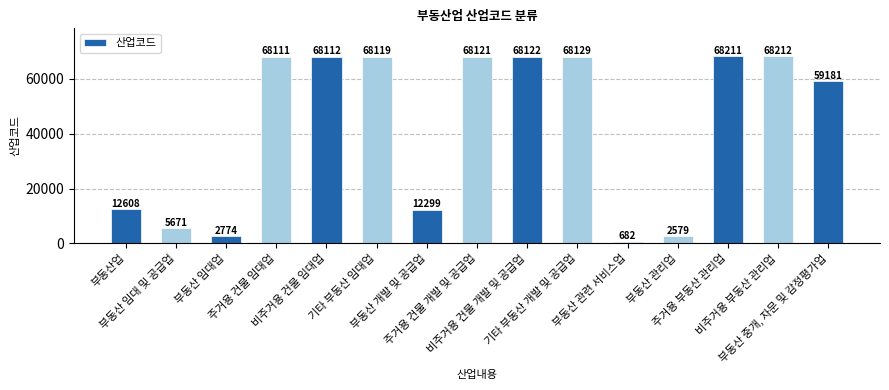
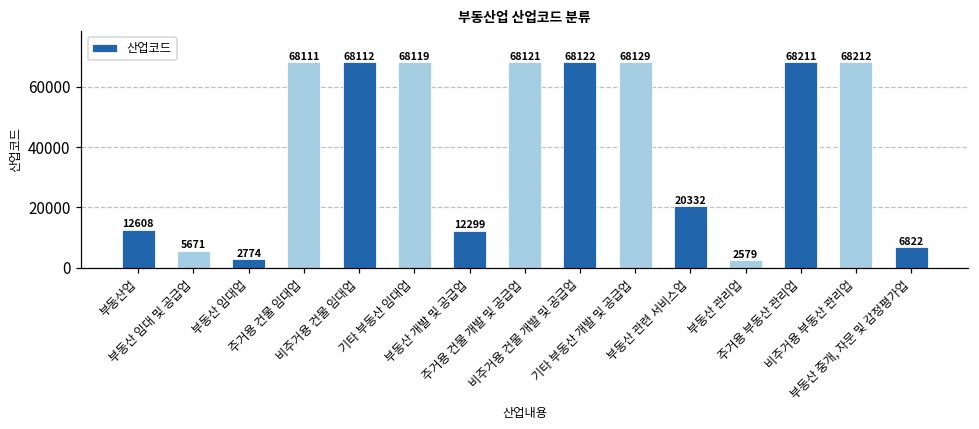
  {
    "부동산업": 12608,
    "부동산 임대 및 공급업": 5671,
    "부동산 임대업": 2774,
    "주거용 건물 임대업": 68111,
    "비주거용 건물 임대업": 68112,
    "기타 부동산 임대업": 68119,
    "부동산 개발 및 공급업": 12299,
    "주거용 건물 개발 및 공급업": 68121,
    "비주거용 건물 개발 및 공급업": 68122,
    "기타 부동산 개발 및 공급업": 68129,
-   "부동산 관련 서비스업": 682,
+   "부동산 관련 서비스업": 20332,
    "부동산 관리업": 2579,
    "주거용 부동산 관리업": 68211,
    "비주거용 부동산 관리업": 68212,
-   "부동산 중개, 자문 및 감정평가업": 59181
+   "부동산 중개, 자문 및 감정평가업": 6822
  }
